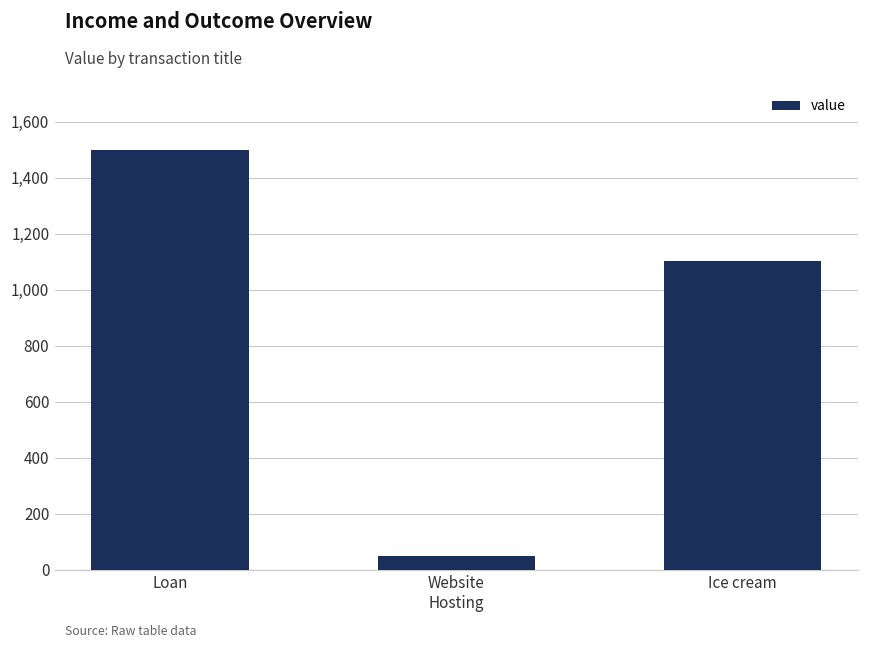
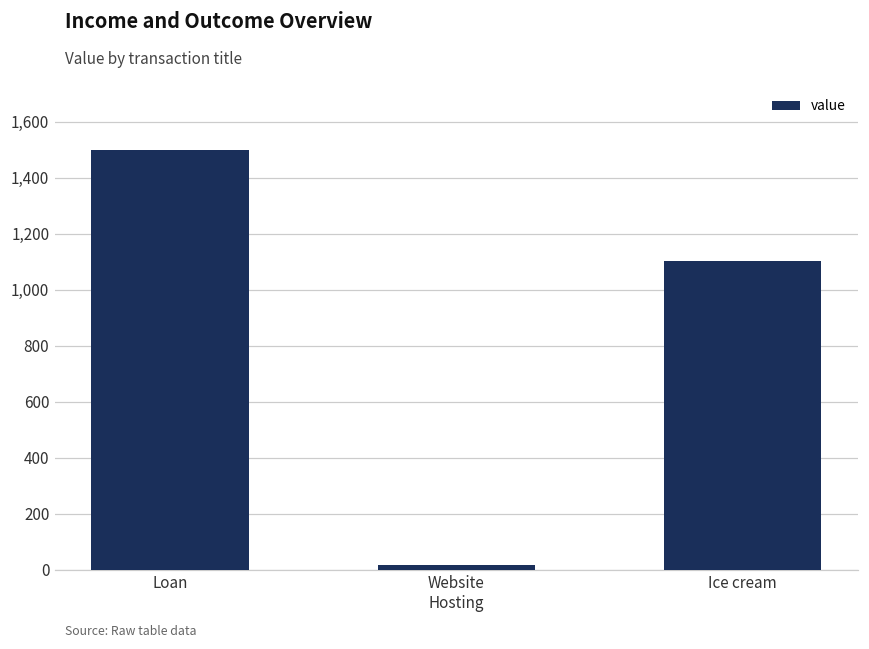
  {
    "Loan": "1,500",
-   "Website Hosting": "50",
+   "Website Hosting": "20",
    "Ice cream": "1,100"
  }
